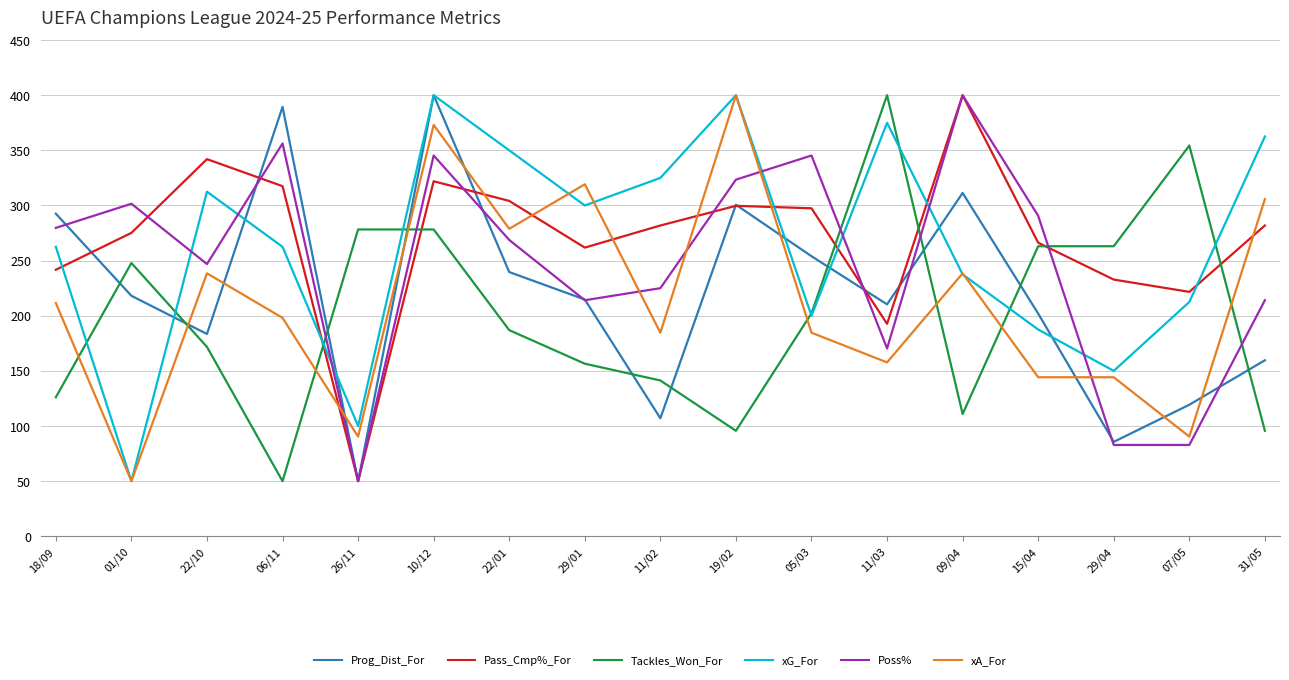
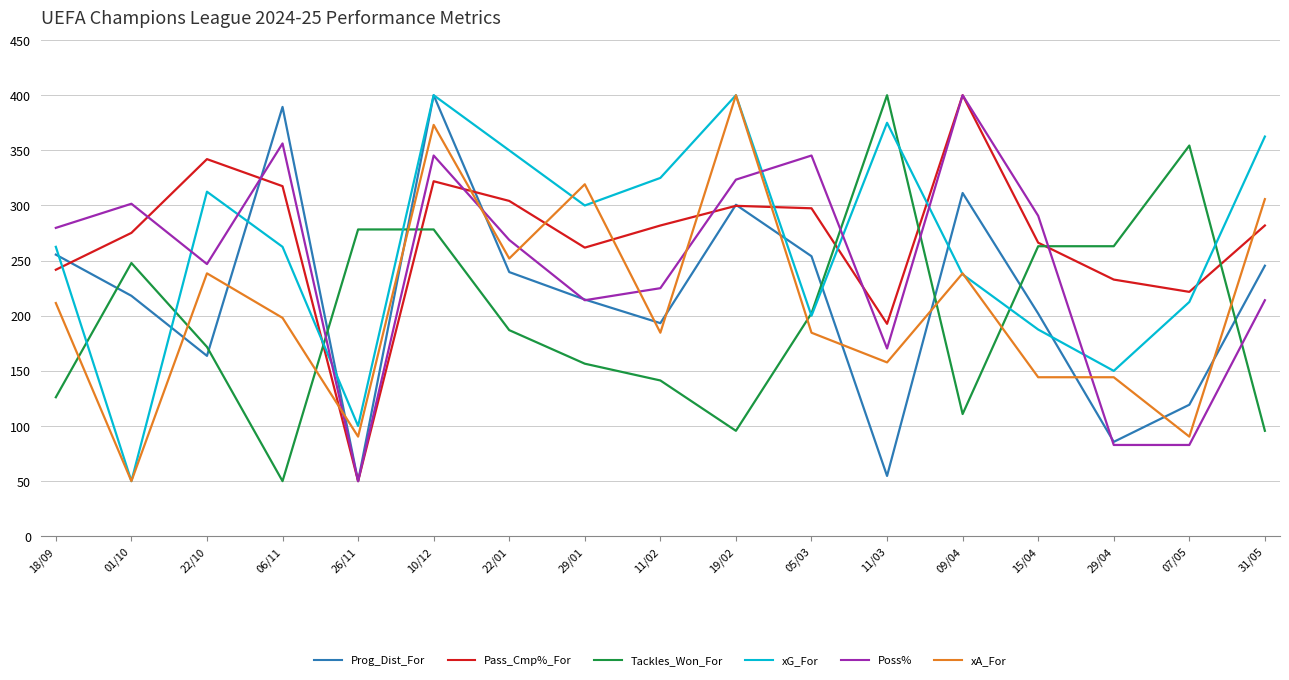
  {
    "Prog_Dist_For": {
-     "18/09": 293,
+     "18/09": 255,
      "01/10": 218,
-     "22/10": 183,
+     "22/10": 164,
      "06/11": 389,
      "22/01": 240,
-     "11/02": 107,
+     "11/02": 193,
      "05/03": 254,
-     "11/03": 210,
+     "11/03": 55,
      "09/04": 311,
      "15/04": 202,
      "29/04": 86,
      "07/05": 119,
-     "31/05": 160
+     "31/05": 245
    },
    "Pass_Cmp%_For": {
      "18/09": 242,
      "01/10": 275,
      "22/10": 342,
      "06/11": 318,
      "10/12": 322,
      "22/01": 304,
      "29/01": 262,
      "11/02": 282,
      "05/03": 297,
      "11/03": 193,
      "15/04": 266,
      "29/04": 233,
      "07/05": 222,
      "31/05": 282
    },
    "Tackles_Won_For": {
      "18/09": 126,
      "01/10": 248,
      "22/10": 172,
      "06/11": 50,
      "26/11": 278,
      "10/12": 278,
      "22/01": 187,
      "29/01": 157,
      "11/02": 141,
      "19/02": 96,
      "11/03": 400,
      "09/04": 111,
      "15/04": 263,
      "29/04": 263,
      "07/05": 354,
      "31/05": 96
    },
    "xG_For": {
      "18/09": 263,
      "22/10": 313,
      "06/11": 263,
      "26/11": 100,
      "22/01": 350,
      "29/01": 300,
      "11/02": 325,
      "11/03": 375,
      "15/04": 188,
      "29/04": 150,
      "07/05": 212,
      "31/05": 363
    },
    "Poss%": {
      "18/09": 280,
      "01/10": 302,
      "22/10": 247,
      "06/11": 356,
      "10/12": 345,
      "22/01": 269,
      "11/02": 225,
      "19/02": 323,
      "05/03": 345,
      "11/03": 170,
      "15/04": 291,
      "29/04": 83,
      "07/05": 83,
      "31/05": 214
    },
    "xA_For": {
      "18/09": 212,
      "22/10": 238,
      "06/11": 198,
      "26/11": 90,
      "10/12": 373,
-     "22/01": 279,
+     "22/01": 252,
      "29/01": 319,
      "11/02": 185,
      "05/03": 185,
      "11/03": 158,
      "15/04": 144,
      "29/04": 144,
      "07/05": 90,
      "31/05": 306
    }
  }
